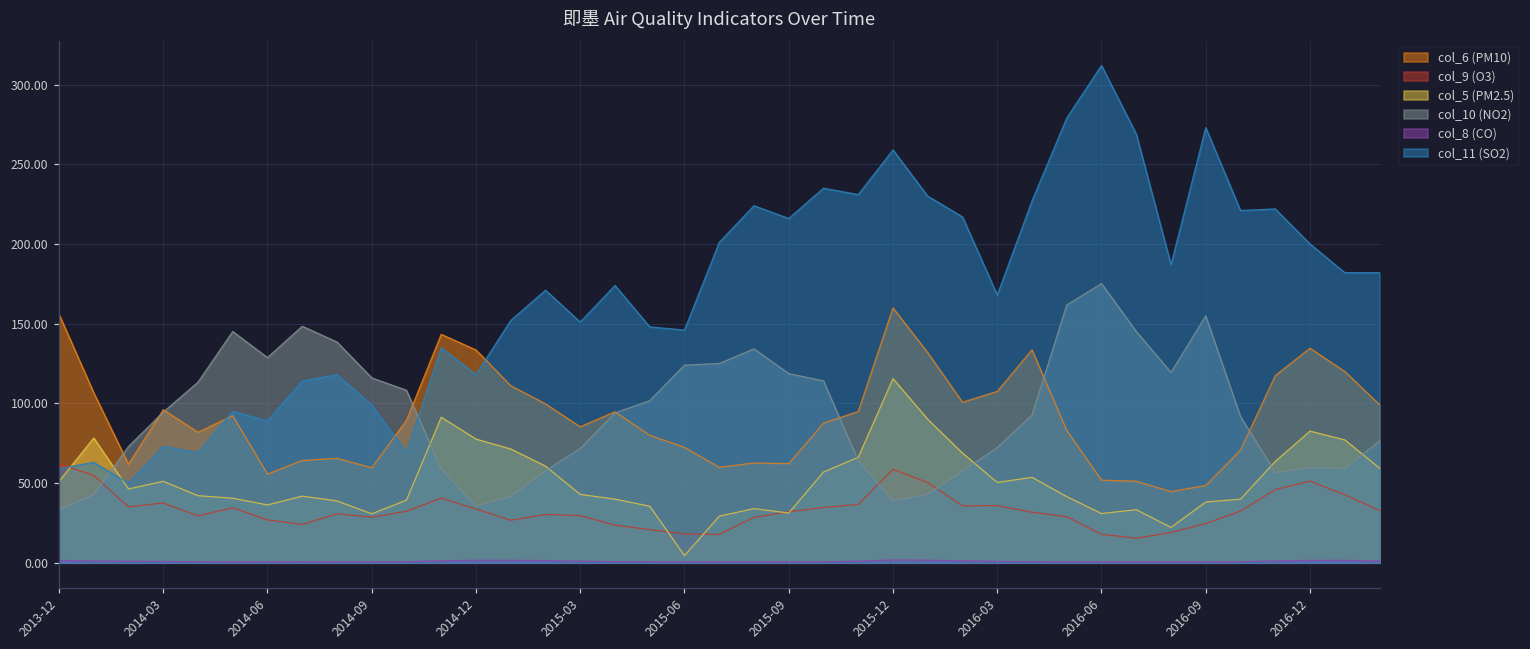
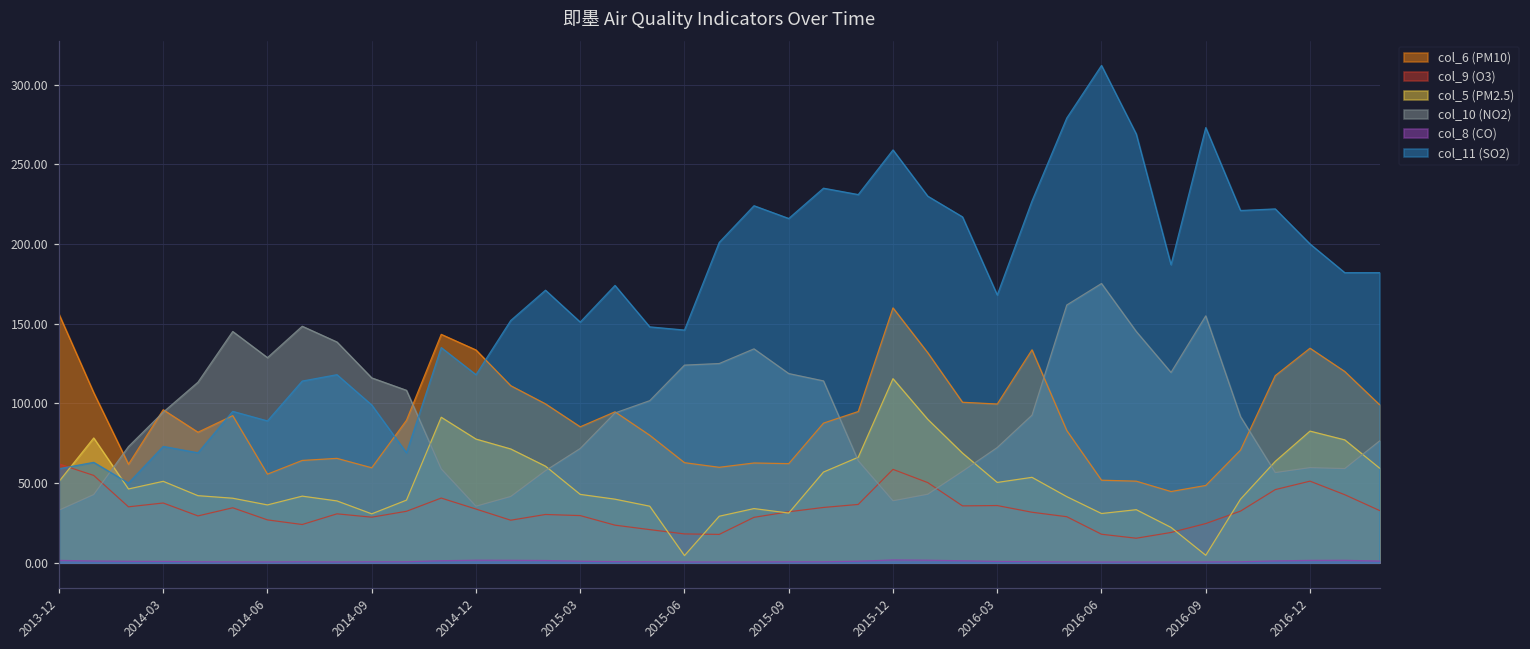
  {
    "col_6 (PM10)": {
      "2013-12": 156,
      "2014-06": 56,
      "2014-09": 60,
      "2014-12": 134,
      "2015-03": 85,
-     "2015-06": 72,
+     "2015-06": 63,
      "2015-09": 62,
      "2015-12": 160,
-     "2016-03": 108,
+     "2016-03": 100,
      "2016-06": 52,
      "2016-09": 49,
      "2016-12": 135
    },
    "col_9 (O3)": {
      "2013-12": 62,
      "2014-03": 38,
      "2014-06": 27,
      "2014-09": 29,
      "2014-12": 34,
      "2015-03": 30,
      "2015-06": 18,
      "2015-12": 59,
      "2016-03": 36,
      "2016-06": 18,
      "2016-09": 25,
      "2016-12": 51
    },
    "col_5 (PM2.5)": {
      "2013-12": 51,
      "2014-03": 51,
      "2014-06": 36,
      "2014-09": 31,
      "2014-12": 78,
      "2015-03": 43,
      "2015-06": 5,
      "2015-12": 116,
      "2016-03": 50,
      "2016-06": 31,
-     "2016-09": 38,
+     "2016-09": 5,
      "2016-12": 83
    },
    "col_10 (NO2)": {
      "2013-12": 33,
      "2014-06": 129,
      "2014-09": 116,
      "2014-12": 36,
      "2015-03": 72,
      "2015-06": 124,
      "2015-09": 119,
      "2015-12": 39,
      "2016-03": 72,
      "2016-06": 175,
      "2016-09": 155,
      "2016-12": 60
    },
    "col_8 (CO)": {
      "2013-12": 2,
      "2014-03": 1,
      "2014-06": 1,
      "2014-09": 1,
      "2014-12": 2,
      "2015-03": 1,
      "2015-06": 1,
      "2015-09": 1,
      "2015-12": 2,
      "2016-03": 1,
      "2016-06": 0,
      "2016-09": 1,
      "2016-12": 1
    },
    "col_11 (SO2)": {
      "2013-12": 59,
      "2014-03": 73,
      "2014-06": 89,
      "2014-09": 99,
      "2014-12": 118,
      "2015-03": 151,
      "2015-06": 146,
      "2015-09": 216,
      "2015-12": 259,
      "2016-03": 168,
      "2016-06": 312,
      "2016-09": 273,
      "2016-12": 200
    }
  }
